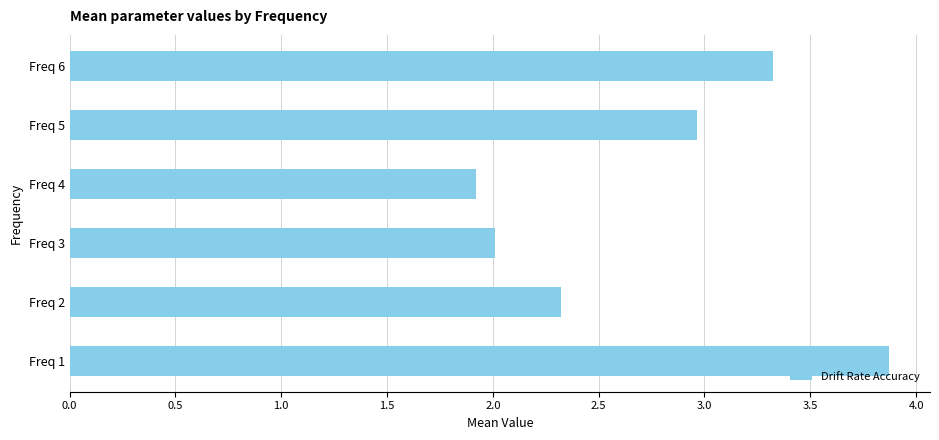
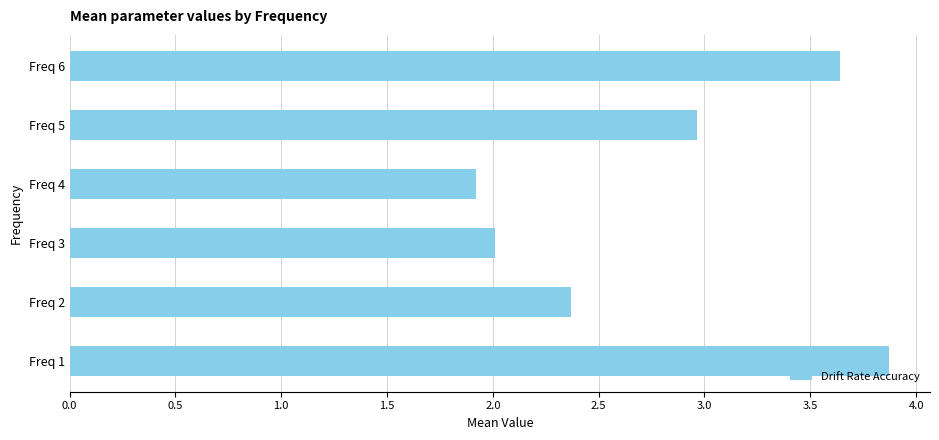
  {
-   "Freq 6": 3.33,
+   "Freq 6": 3.64,
    "Freq 5": 2.96,
    "Freq 4": 1.92,
    "Freq 3": 2.01,
-   "Freq 2": 2.32,
+   "Freq 2": 2.37,
    "Freq 1": 3.87
  }
